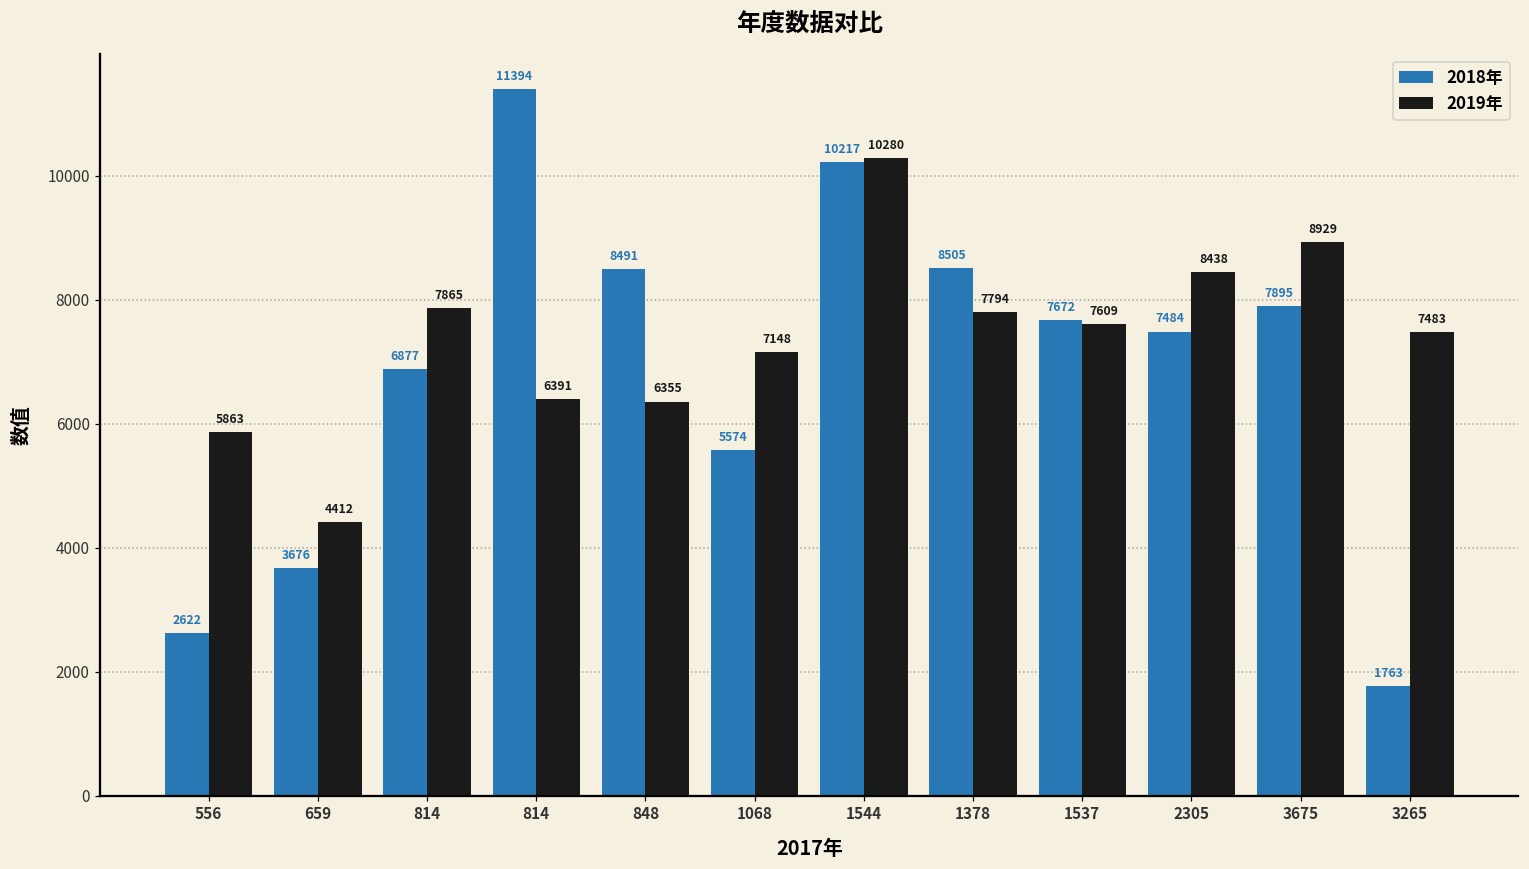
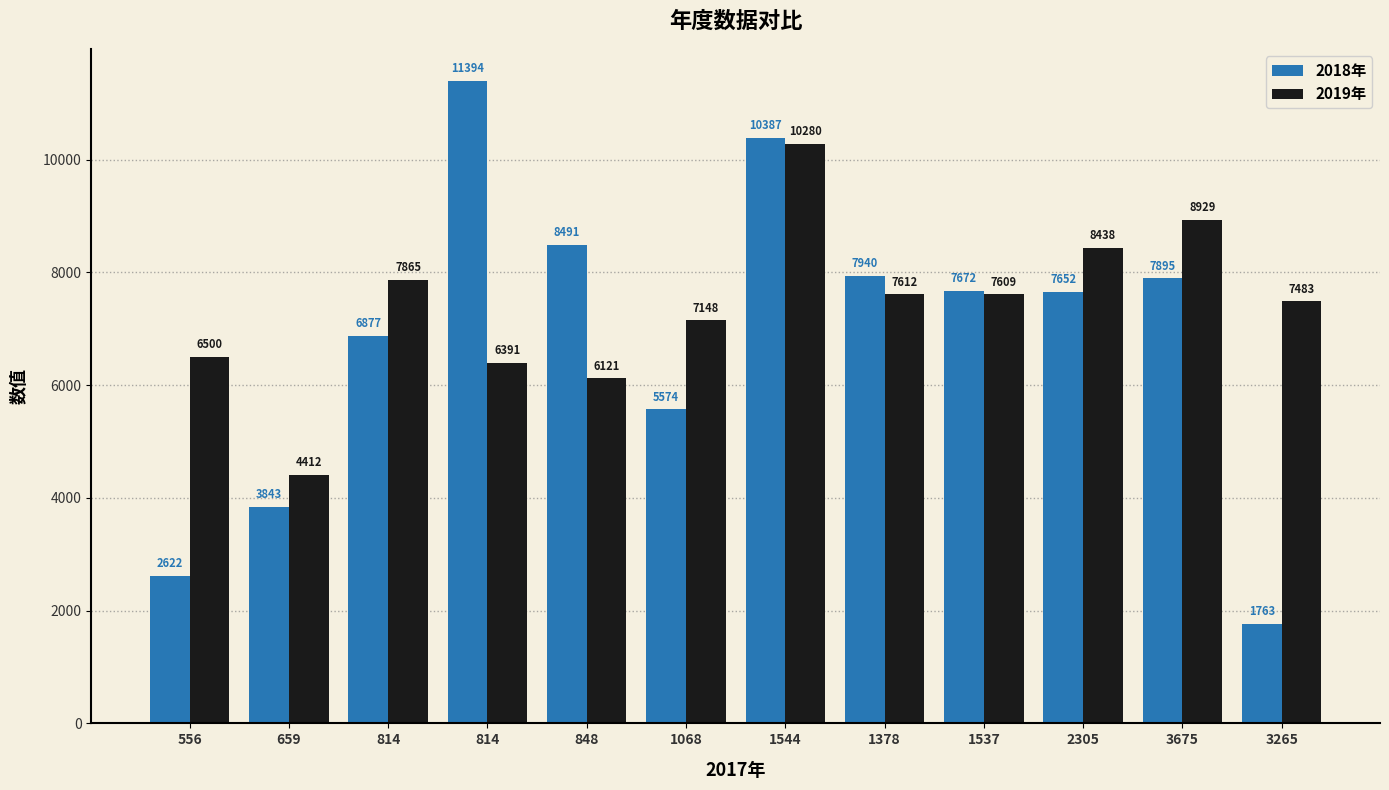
  {
    "2018年": {
      "556": 2622,
-     "659": 3676,
+     "659": 3843,
      "848": 8491,
      "1068": 5574,
-     "1544": 10217,
-     "1378": 8505,
+     "1544": 10387,
+     "1378": 7940,
      "1537": 7672,
-     "2305": 7484,
+     "2305": 7652,
      "3675": 7895,
      "3265": 1763
    },
    "2019年": {
-     "556": 5863,
+     "556": 6500,
      "659": 4412,
-     "848": 6355,
+     "848": 6121,
      "1068": 7148,
      "1544": 10280,
-     "1378": 7794,
+     "1378": 7612,
      "1537": 7609,
      "2305": 8438,
      "3675": 8929,
      "3265": 7483
    }
  }
